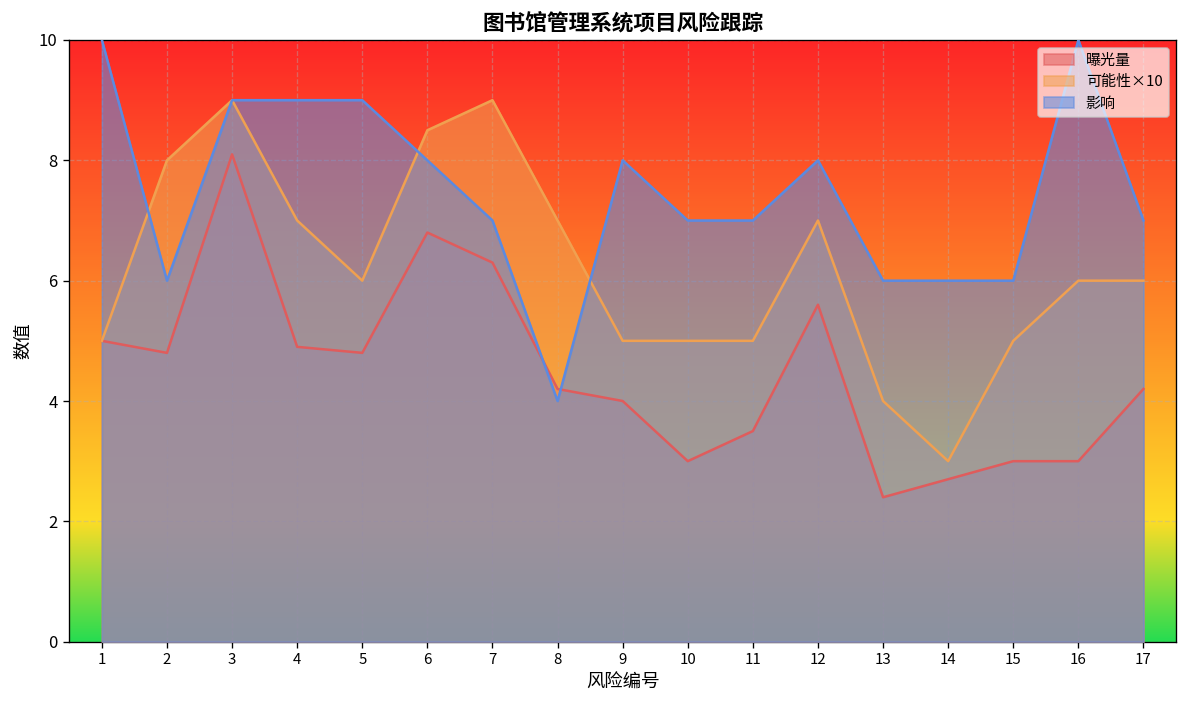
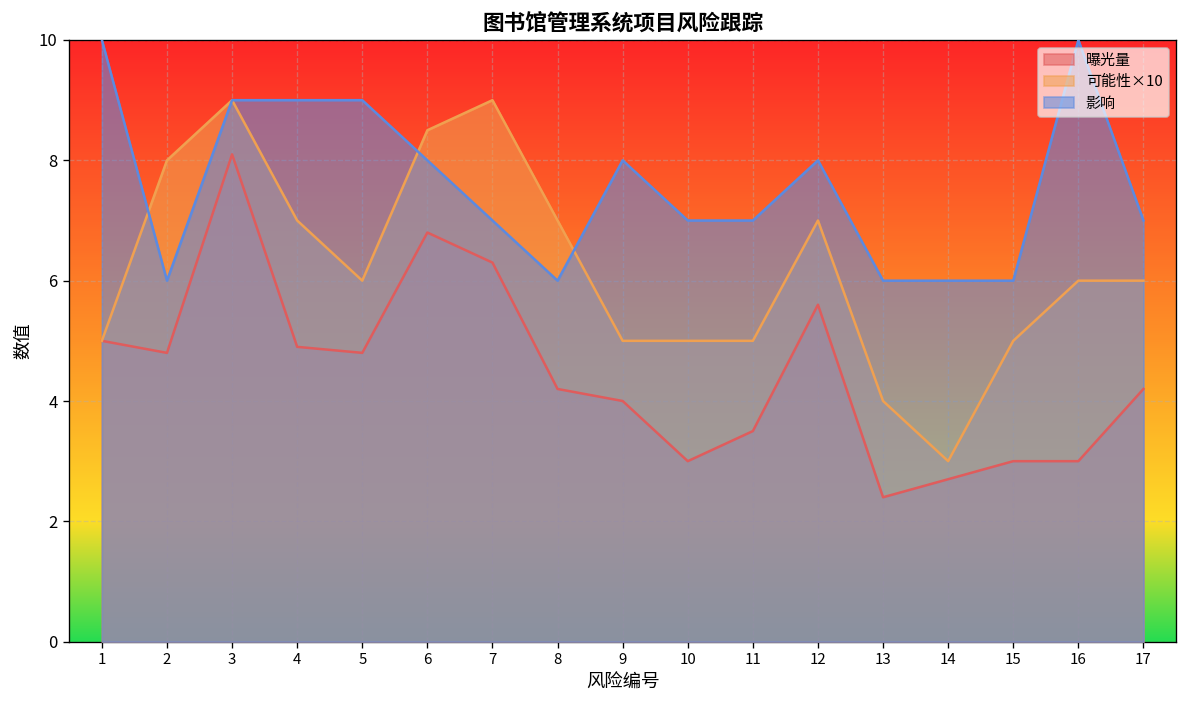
  {
    "影响": {
      "1": 10,
      "2": 6,
      "4": 9,
      "5": 9,
      "6": 8,
      "7": 7,
-     "8": 4,
+     "8": 6,
      "9": 8,
      "10": 7,
      "11": 7,
      "12": 8,
      "13": 6,
      "14": 6,
      "15": 6,
      "16": 10,
      "17": 7
    }
  }
